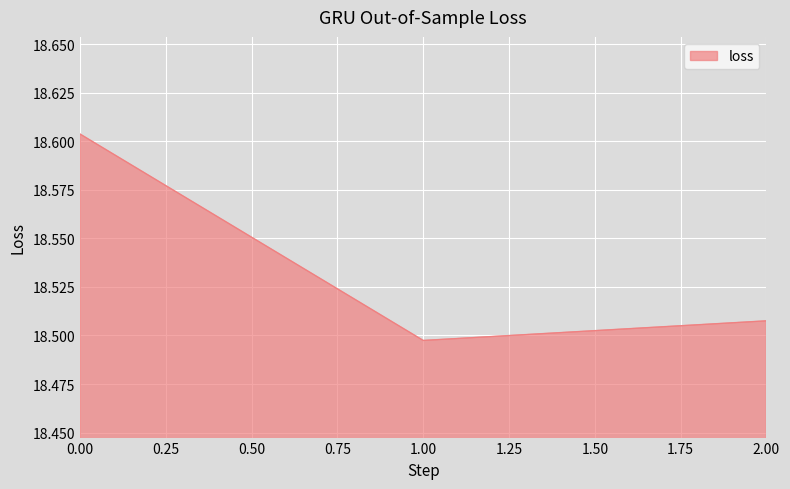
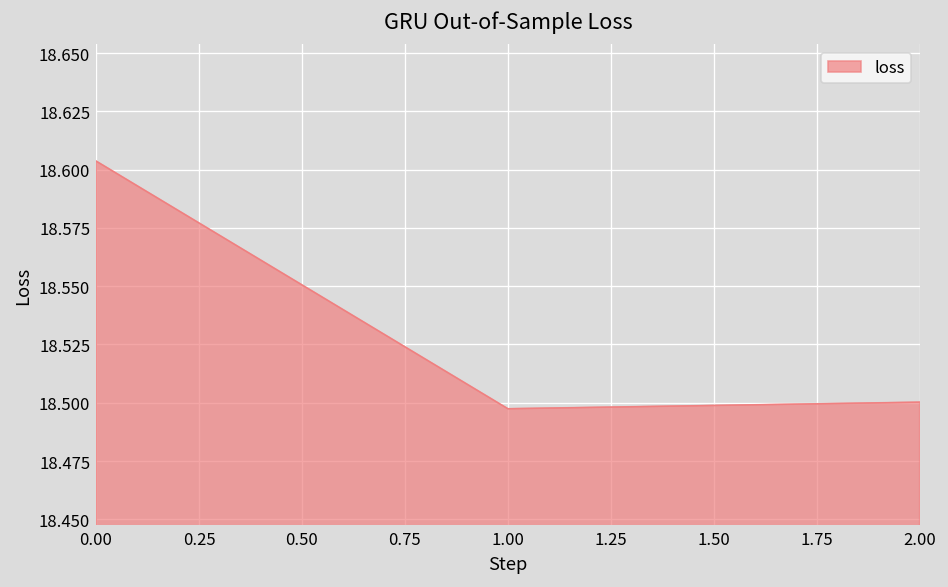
  {
    "0.00": 18.604,
    "1.00": 18.497,
-   "2.00": 18.508
+   "2.00": 18.500
  }
